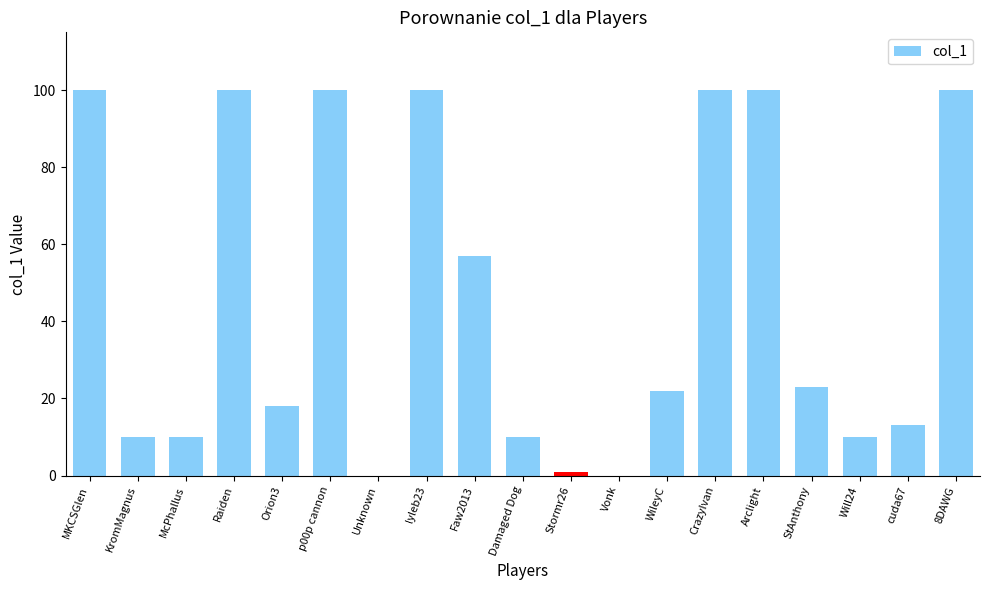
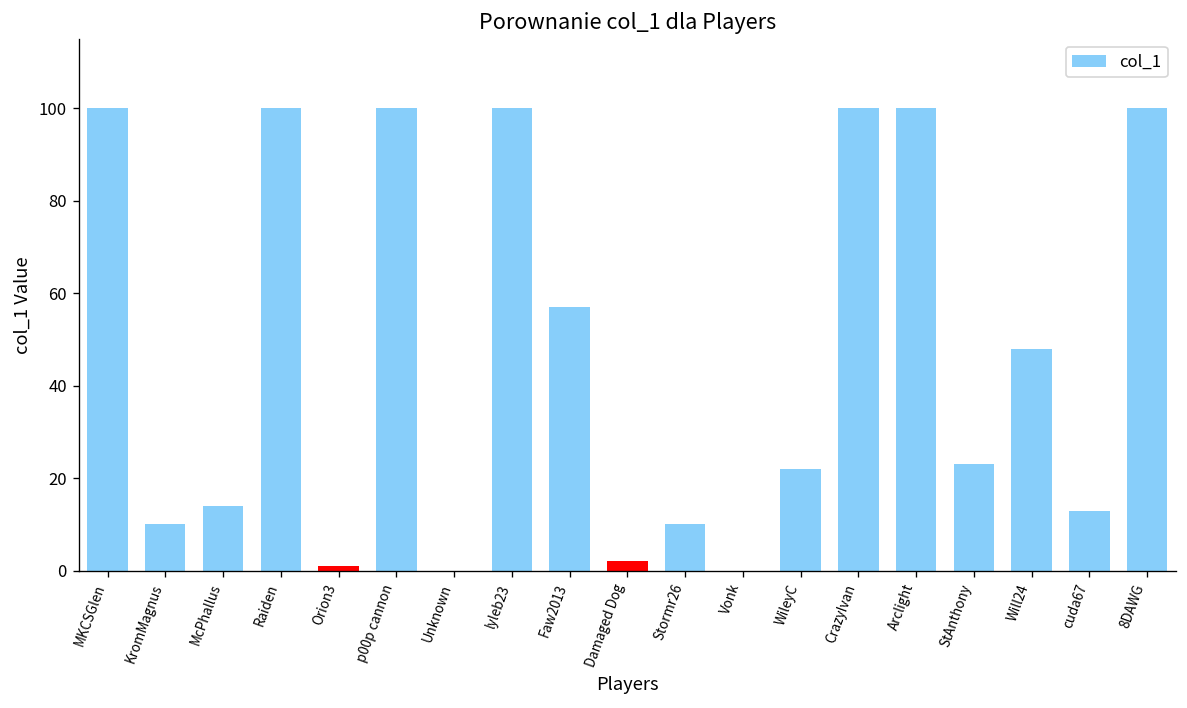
  {
    "MKCSGlen": 100,
    "KromMagnus": 10,
-   "McPhallus": 10,
+   "McPhallus": 14,
    "Raiden": 100,
-   "Orion3": 18,
+   "Orion3": 1,
    "p00p cannon": 100,
    "Unknown": 0,
    "lyleb23": 100,
    "Faw2013": 57,
-   "Damaged Dog": 10,
-   "Stormr26": 1,
+   "Damaged Dog": 2,
+   "Stormr26": 10,
    "Vonk": 0,
    "WileyC": 22,
    "CrazyIvan": 100,
    "Arclight": 100,
    "StAnthony": 23,
-   "Will24": 10,
+   "Will24": 48,
    "cuda67": 13,
    "8DAWG": 100
  }
